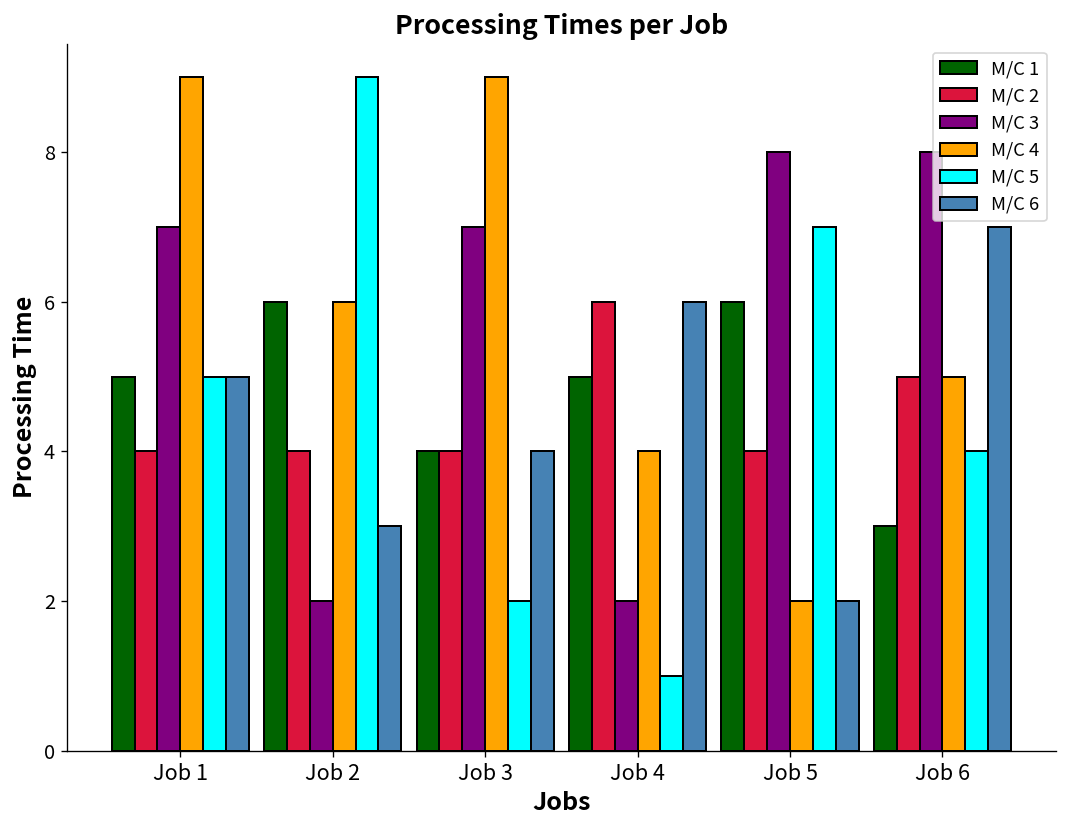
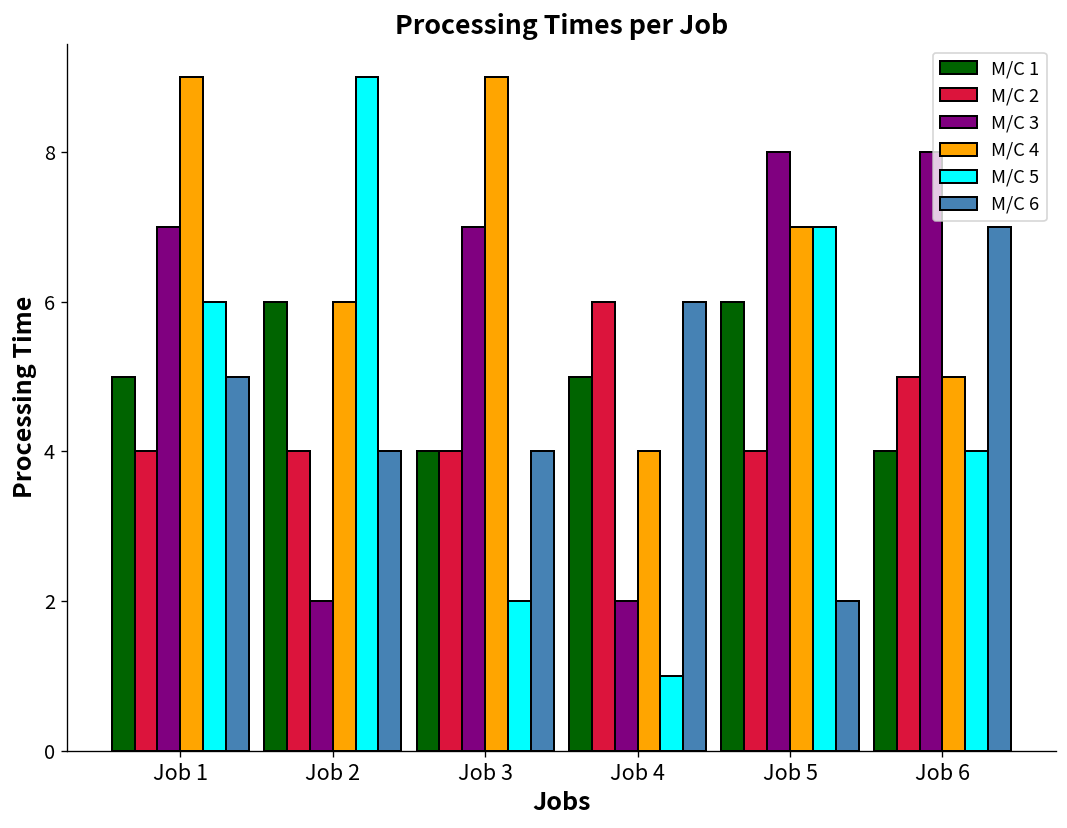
  {
    "M/C 1": {
      "Job 1": 5,
      "Job 2": 6,
      "Job 3": 4,
      "Job 4": 5,
      "Job 5": 6,
-     "Job 6": 3
+     "Job 6": 4
    },
    "M/C 2": {
      "Job 1": 4,
      "Job 2": 4,
      "Job 3": 4,
      "Job 4": 6,
      "Job 5": 4,
      "Job 6": 5
    },
    "M/C 3": {
      "Job 1": 7,
      "Job 2": 2,
      "Job 3": 7,
      "Job 4": 2,
      "Job 5": 8,
      "Job 6": 8
    },
    "M/C 4": {
      "Job 1": 9,
      "Job 2": 6,
      "Job 3": 9,
      "Job 4": 4,
-     "Job 5": 2,
+     "Job 5": 7,
      "Job 6": 5
    },
    "M/C 5": {
-     "Job 1": 5,
+     "Job 1": 6,
      "Job 2": 9,
      "Job 3": 2,
      "Job 4": 1,
      "Job 5": 7,
      "Job 6": 4
    },
    "M/C 6": {
      "Job 1": 5,
-     "Job 2": 3,
+     "Job 2": 4,
      "Job 3": 4,
      "Job 4": 6,
      "Job 5": 2
    }
  }
